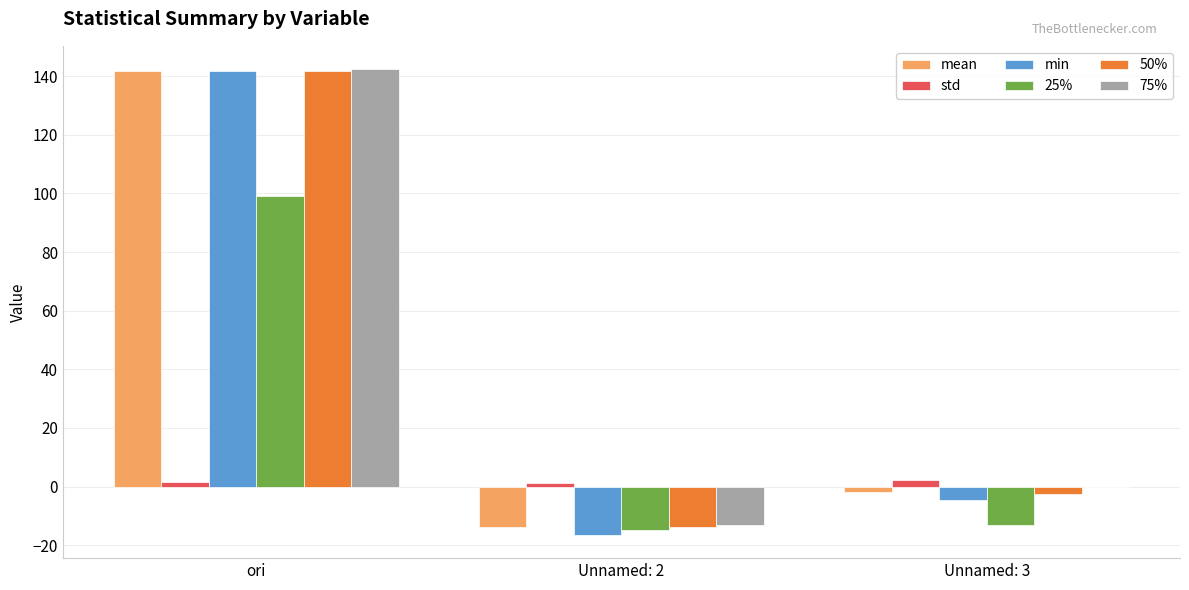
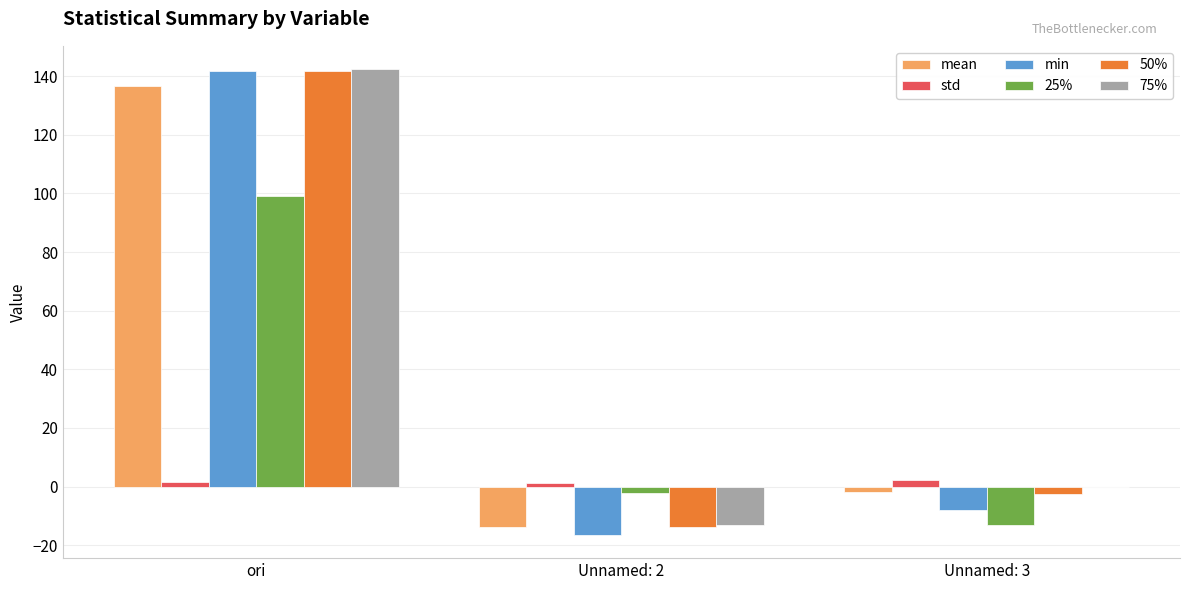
  {
    "mean": {
-     "ori": 142,
+     "ori": 137,
      "Unnamed: 2": -14,
      "Unnamed: 3": -2
    },
    "min": {
      "ori": 142,
      "Unnamed: 2": -16,
-     "Unnamed: 3": -5
+     "Unnamed: 3": -8
    },
    "25%": {
      "ori": 99,
-     "Unnamed: 2": -15,
+     "Unnamed: 2": -2,
      "Unnamed: 3": -13
    },
    "75%": {
      "ori": 142,
      "Unnamed: 2": -13
    }
  }
